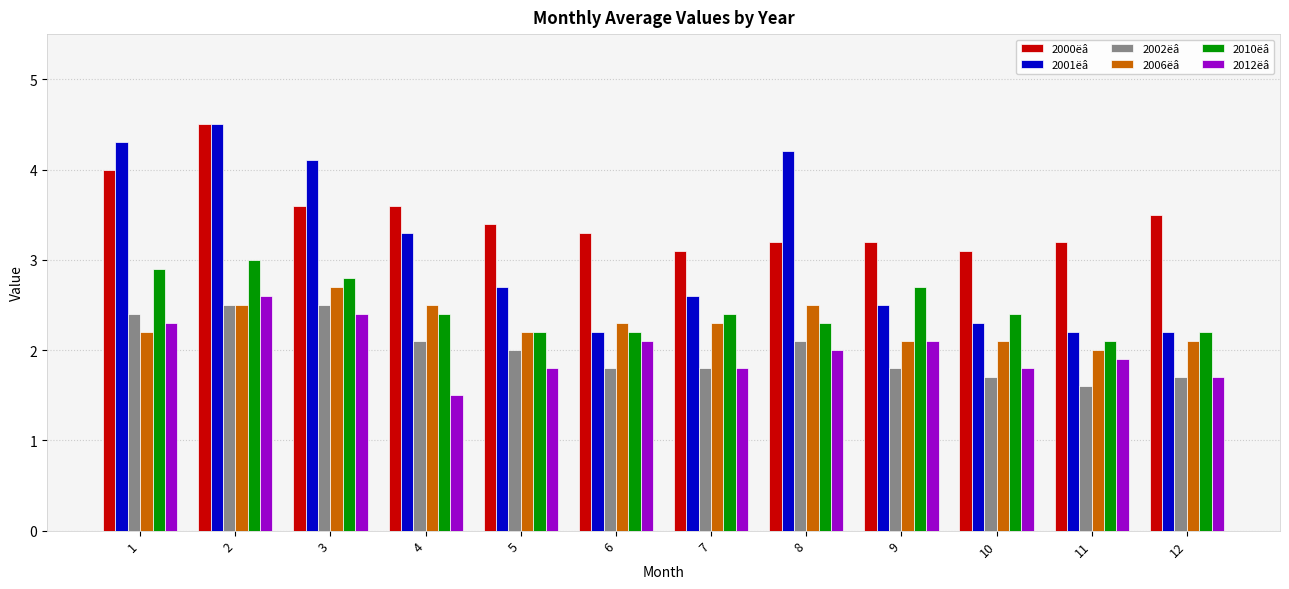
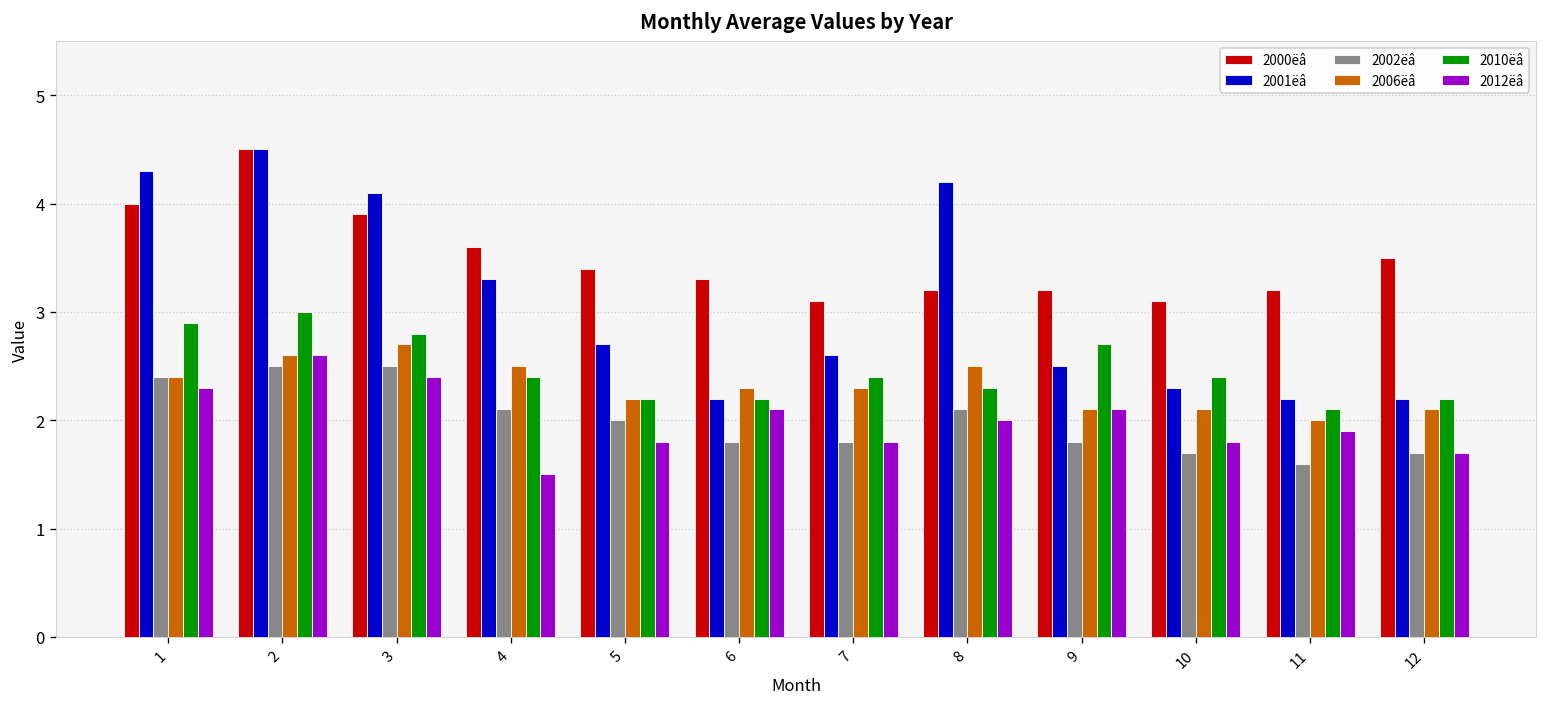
  {
    "2000ëâ": {
      "1": 4.0,
      "2": 4.5,
-     "3": 3.6,
+     "3": 3.9,
      "4": 3.6,
      "5": 3.4,
      "6": 3.3,
      "7": 3.1,
      "8": 3.2,
      "9": 3.2,
      "10": 3.1,
      "11": 3.2,
      "12": 3.5
    },
    "2001ëâ": {
      "1": 4.3,
      "2": 4.5,
      "3": 4.1,
      "4": 3.3,
      "5": 2.7,
      "6": 2.2,
      "7": 2.6,
      "8": 4.2,
      "9": 2.5,
      "10": 2.3,
      "11": 2.2,
      "12": 2.2
    },
    "2002ëâ": {
      "1": 2.4,
      "2": 2.5,
      "3": 2.5,
      "4": 2.1,
      "5": 2.0,
      "6": 1.8,
      "7": 1.8,
      "8": 2.1,
      "9": 1.8,
      "10": 1.7,
      "11": 1.6,
      "12": 1.7
    },
    "2006ëâ": {
-     "1": 2.2,
-     "2": 2.5,
+     "1": 2.4,
+     "2": 2.6,
      "3": 2.7,
      "4": 2.5,
      "5": 2.2,
      "6": 2.3,
      "7": 2.3,
      "8": 2.5,
      "9": 2.1,
      "10": 2.1,
      "11": 2.0,
      "12": 2.1
    },
    "2010ëâ": {
      "1": 2.9,
      "2": 3.0,
      "3": 2.8,
      "4": 2.4,
      "5": 2.2,
      "6": 2.2,
      "7": 2.4,
      "8": 2.3,
      "9": 2.7,
      "10": 2.4,
      "11": 2.1,
      "12": 2.2
    },
    "2012ëâ": {
      "1": 2.3,
      "2": 2.6,
      "3": 2.4,
      "4": 1.5,
      "5": 1.8,
      "6": 2.1,
      "7": 1.8,
      "8": 2.0,
      "9": 2.1,
      "10": 1.8,
      "11": 1.9,
      "12": 1.7
    }
  }
